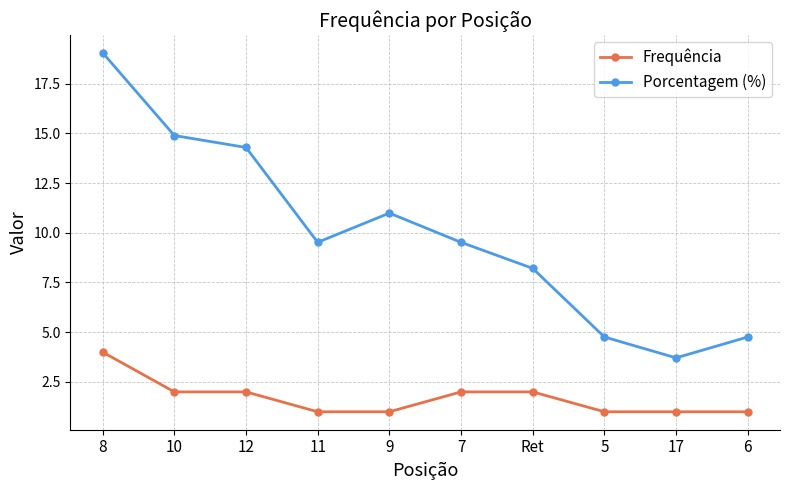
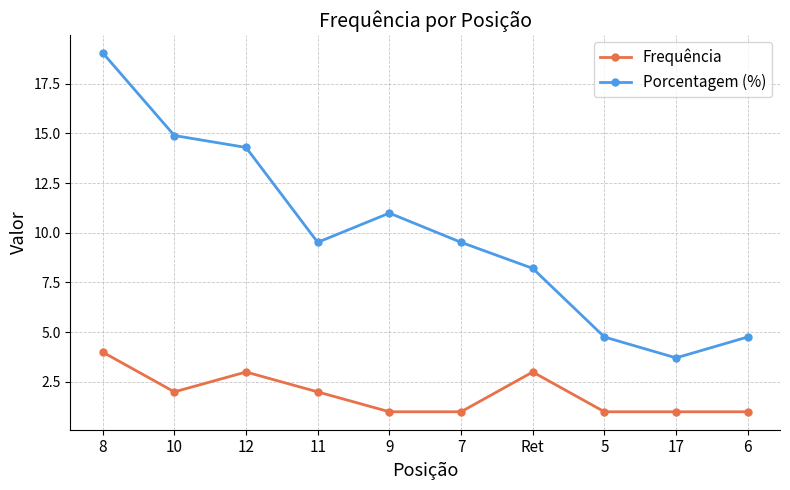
  {
    "Frequência": {
      "8": 4,
      "10": 2,
-     "12": 2,
-     "11": 1,
+     "12": 3,
+     "11": 2,
      "9": 1,
-     "7": 2,
-     "Ret": 2,
+     "7": 1,
+     "Ret": 3,
      "5": 1,
      "17": 1,
      "6": 1
    },
    "Porcentagem (%)": {
      "8": 19,
      "10": 15,
      "12": 14.3,
      "11": 9.5,
      "9": 11,
      "7": 9.5,
      "Ret": 8.2,
      "5": 4.8,
      "17": 3.7,
      "6": 4.8
    }
  }
